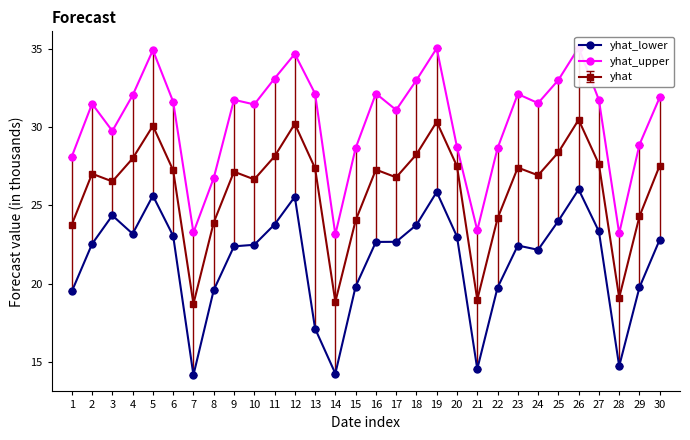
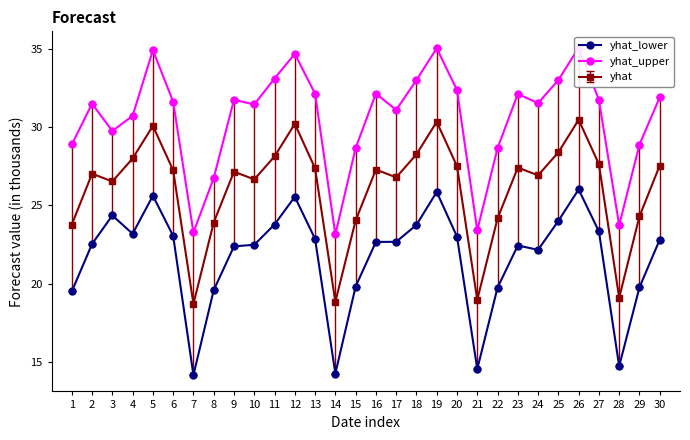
  {
    "yhat_lower": {
      "1": 19.5,
      "2": 22.5,
      "3": 24.4,
      "4": 23.2,
      "5": 25.6,
      "6": 23.1,
      "7": 14.2,
      "8": 19.6,
      "9": 22.4,
      "10": 22.5,
      "11": 23.8,
      "12": 25.6,
-     "13": 17.1,
+     "13": 22.9,
      "14": 14.3,
      "15": 19.8,
      "16": 22.7,
      "17": 22.7,
      "18": 23.8,
      "19": 25.9,
      "20": 23.0,
      "21": 14.5,
      "22": 19.7,
      "23": 22.4,
      "24": 22.2,
      "25": 24.0,
      "26": 26.0,
      "27": 23.3,
      "28": 14.7,
      "29": 19.8,
      "30": 22.8
    },
    "yhat_upper": {
-     "1": 28.1,
+     "1": 28.9,
      "2": 31.5,
      "3": 29.8,
-     "4": 32.0,
+     "4": 30.7,
      "5": 34.9,
      "6": 31.6,
      "7": 23.3,
      "8": 26.8,
      "9": 31.8,
      "10": 31.5,
      "11": 33.1,
      "12": 34.7,
      "13": 32.1,
      "14": 23.1,
      "15": 28.7,
      "16": 32.2,
      "17": 31.1,
      "18": 33.0,
      "19": 35.0,
-     "20": 28.7,
+     "20": 32.4,
      "21": 23.4,
      "22": 28.7,
      "23": 32.1,
      "24": 31.5,
      "25": 33.0,
      "27": 31.7,
-     "28": 23.2,
+     "28": 23.7,
      "29": 28.9,
      "30": 31.9
    }
  }
